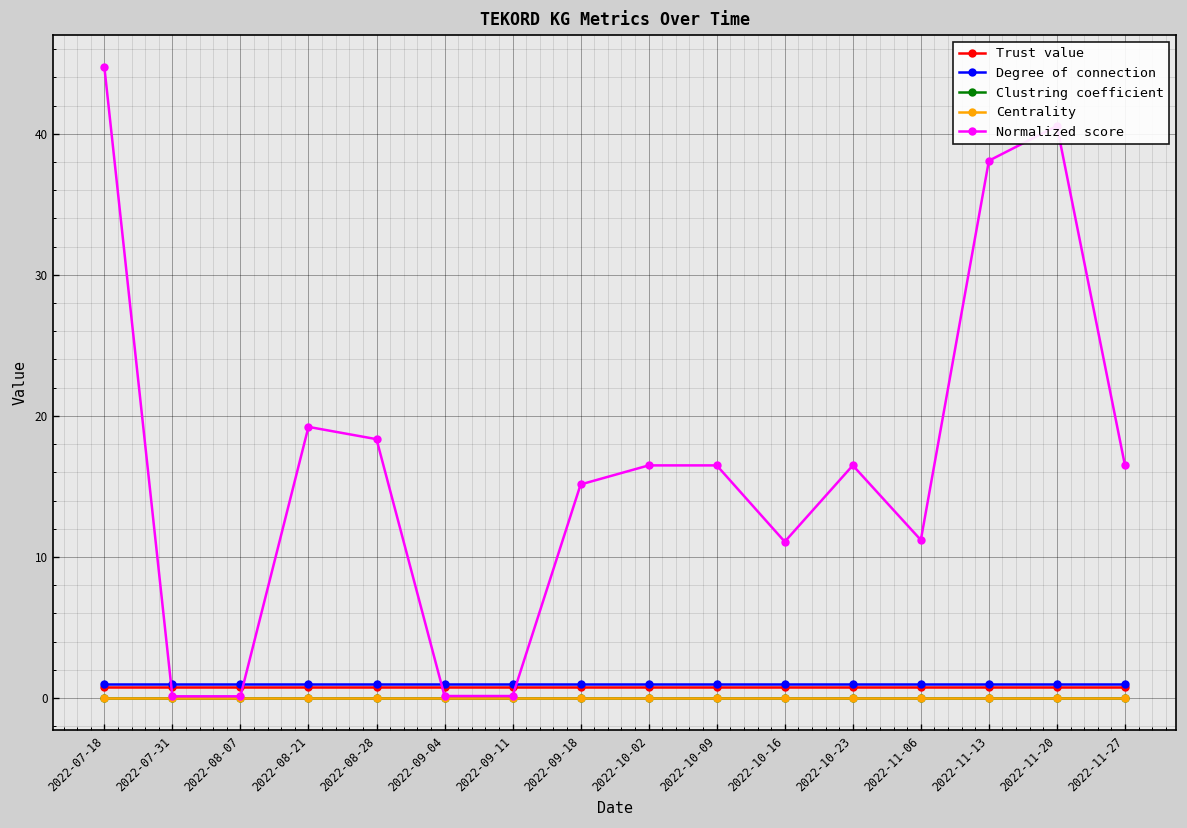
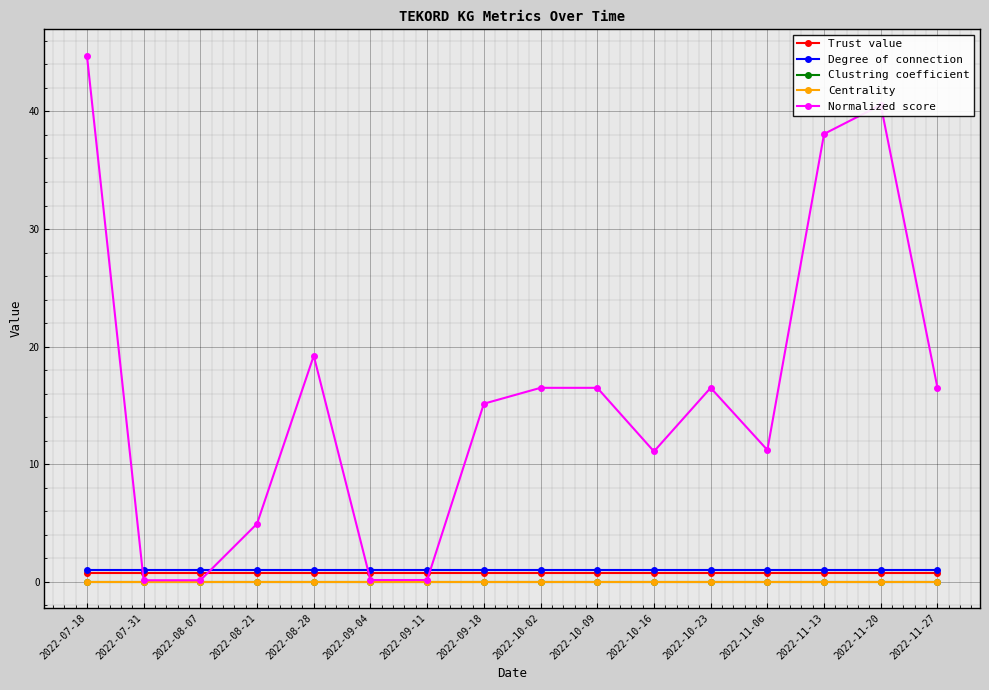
  {
    "Trust value": {
      "2022-07-18": 0.8,
      "2022-07-31": 0.8,
      "2022-08-07": 0.8,
      "2022-08-21": 0.8,
      "2022-08-28": 0.8,
      "2022-09-04": 0.8,
      "2022-09-11": 0.8,
      "2022-09-18": 0.8,
      "2022-10-02": 0.8,
      "2022-10-09": 0.8,
      "2022-10-16": 0.8,
      "2022-10-23": 0.8,
      "2022-11-06": 0.8,
      "2022-11-13": 0.8,
      "2022-11-20": 0.8,
      "2022-11-27": 0.8
    },
    "Degree of connection": {
      "2022-07-18": 1.0,
      "2022-07-31": 1.0,
      "2022-08-07": 1.0,
      "2022-08-21": 1.0,
      "2022-08-28": 1.0,
      "2022-09-04": 1.0,
      "2022-09-11": 1.0,
      "2022-09-18": 1.0,
      "2022-10-02": 1.0,
      "2022-10-09": 1.0,
      "2022-10-16": 1.0,
      "2022-10-23": 1.0,
      "2022-11-06": 1.0,
      "2022-11-13": 1.0,
      "2022-11-20": 1.0,
      "2022-11-27": 1.0
    },
    "Centrality": {
      "2022-07-18": 0.0,
      "2022-08-21": 0.0,
      "2022-08-28": 0.0,
      "2022-09-18": 0.0,
      "2022-10-02": 0.0,
      "2022-10-09": 0.0,
      "2022-10-16": 0.0,
      "2022-10-23": 0.0,
      "2022-11-06": 0.0,
      "2022-11-13": 0.0,
      "2022-11-20": 0.0,
      "2022-11-27": 0.0
    },
    "Normalized score": {
      "2022-07-18": 44.8,
-     "2022-08-21": 19.2,
-     "2022-08-28": 18.4,
+     "2022-08-21": 4.9,
+     "2022-08-28": 19.2,
      "2022-09-18": 15.1,
      "2022-10-02": 16.5,
      "2022-10-09": 16.5,
      "2022-10-16": 11.1,
      "2022-10-23": 16.5,
      "2022-11-06": 11.2,
      "2022-11-13": 38.1,
      "2022-11-27": 16.5
    }
  }
